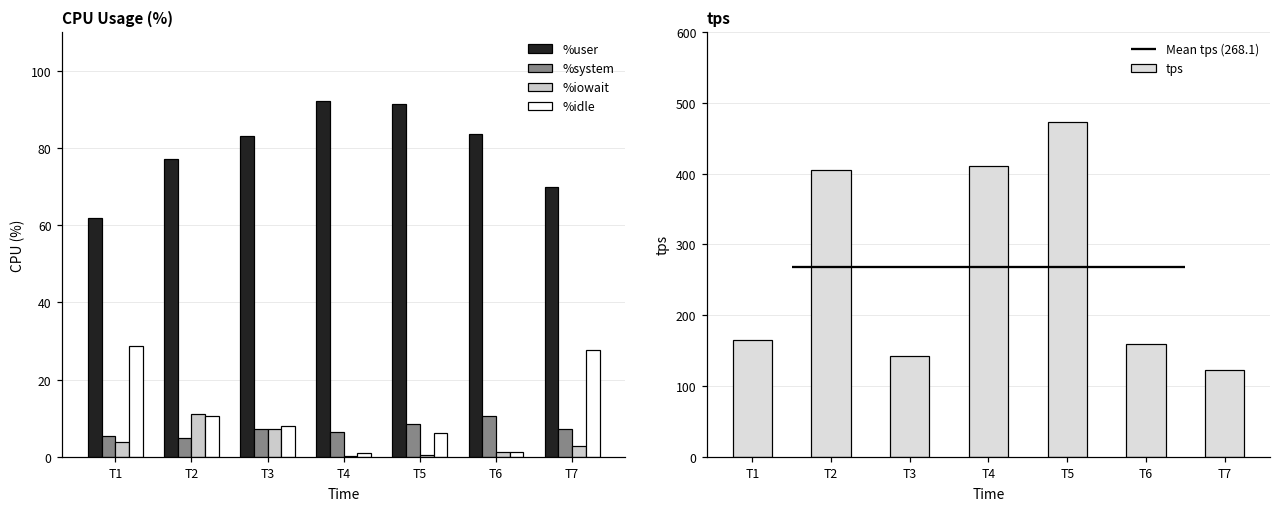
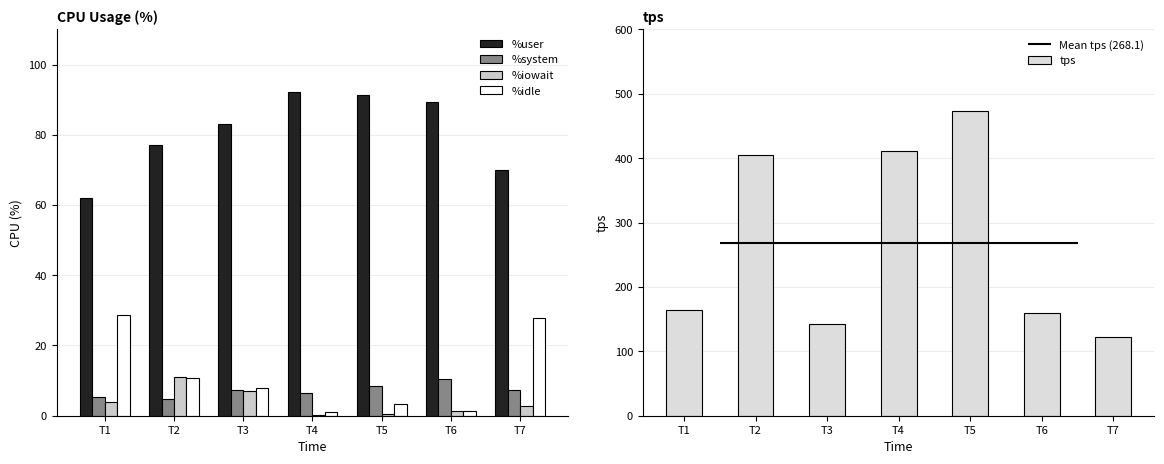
  {
    "CPU Usage (%)": {
      "%user": {
        "T1": 62,
        "T2": 77,
        "T3": 83,
        "T4": 92,
        "T5": 91,
-       "T6": 84,
+       "T6": 89,
        "T7": 70
      },
      "%system": {
        "T1": 5,
        "T2": 5,
        "T3": 7,
        "T4": 6,
        "T5": 8,
        "T6": 10,
        "T7": 7
      },
      "%iowait": {
        "T1": 4,
        "T2": 11,
        "T3": 7,
        "T6": 1,
        "T7": 3
      },
      "%idle": {
        "T1": 29,
        "T2": 11,
        "T3": 8,
        "T4": 1,
-       "T5": 6,
+       "T5": 3,
        "T6": 1,
        "T7": 28
      }
    },
    "tps": {
      "T1": 160,
      "T2": 400,
      "T3": 140,
      "T4": 410,
      "T5": 470,
      "T6": 160,
      "T7": 120
    }
  }
